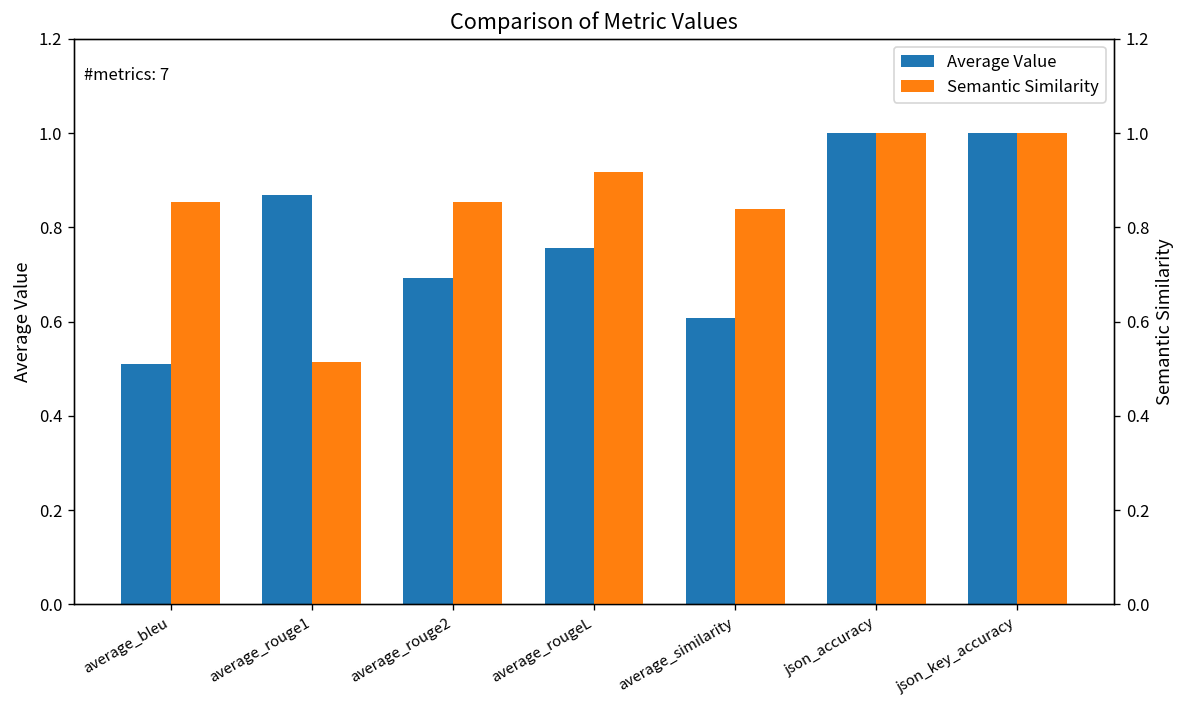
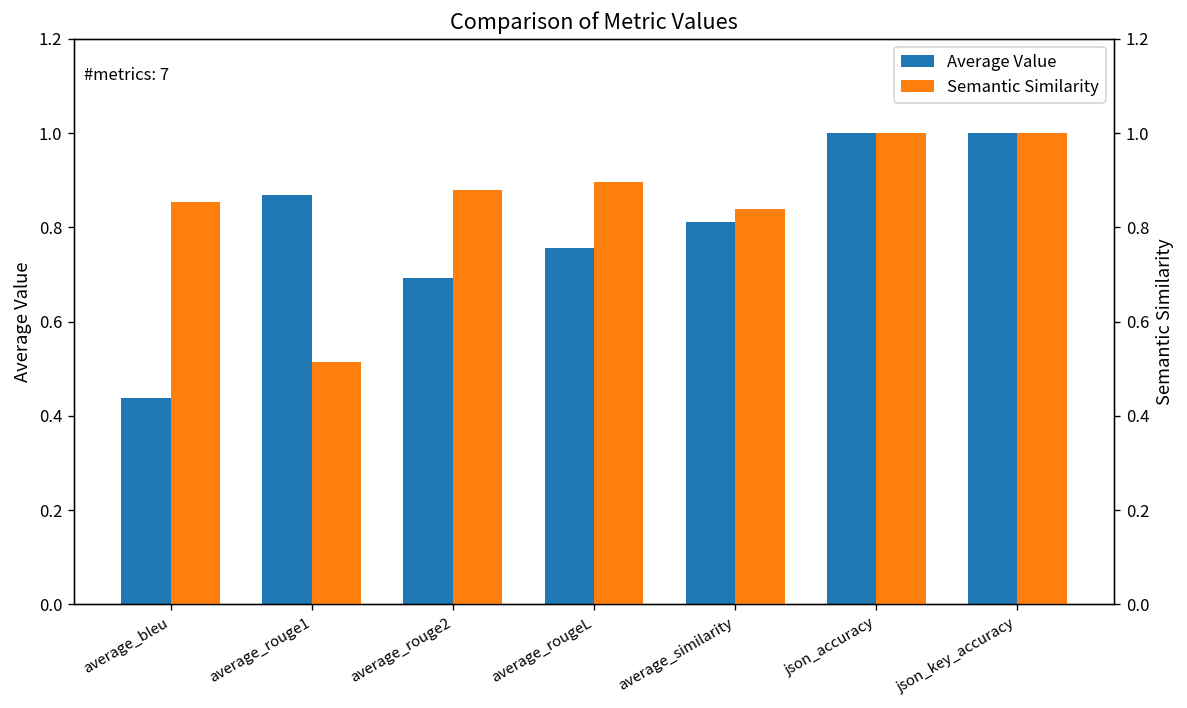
  {
    "Average Value": {
-     "average_bleu": 0.51,
+     "average_bleu": 0.44,
      "average_rouge1": 0.87,
      "average_rouge2": 0.69,
      "average_rougeL": 0.76,
-     "average_similarity": 0.61,
+     "average_similarity": 0.81,
      "json_accuracy": 1.00,
      "json_key_accuracy": 1.00
    },
    "Semantic Similarity": {
      "average_bleu": 0.85,
      "average_rouge1": 0.51,
-     "average_rouge2": 0.85,
-     "average_rougeL": 0.92,
+     "average_rouge2": 0.88,
+     "average_rougeL": 0.90,
      "average_similarity": 0.84,
      "json_accuracy": 1.00,
      "json_key_accuracy": 1.00
    }
  }
